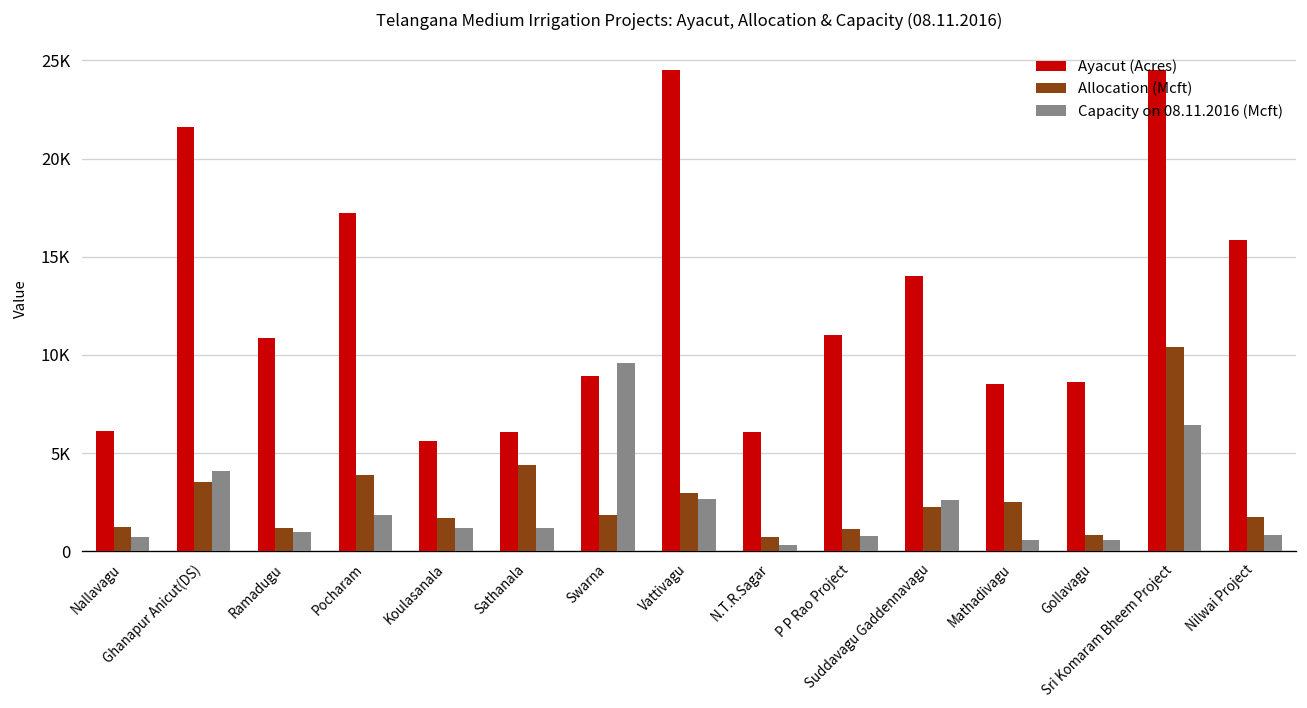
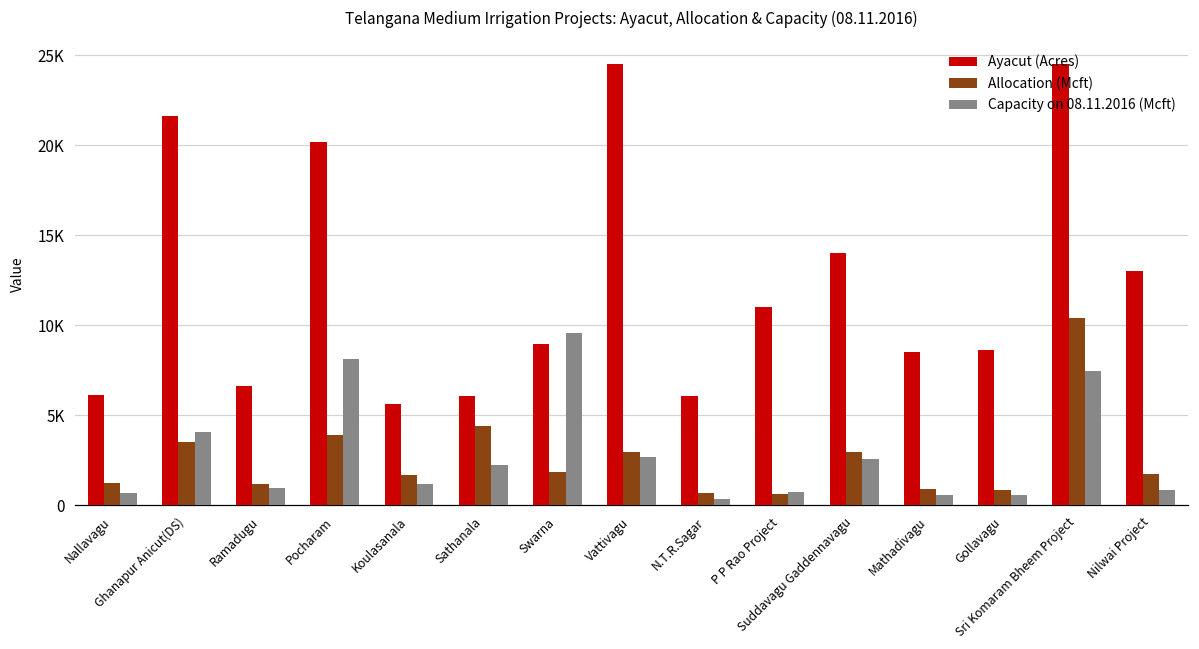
  {
    "Ayacut (Acres)": {
      "Nallavagu": 6100,
      "Ghanapur Anicut(DS)": 21600,
-     "Ramadugu": 10900,
-     "Pocharam": 17200,
+     "Ramadugu": 6600,
+     "Pocharam": 20200,
      "Koulasanala": 5600,
      "Sathanala": 6100,
      "Swarna": 8900,
      "Vattivagu": 24500,
      "N.T.R.Sagar": 6100,
      "P P Rao Project": 11000,
      "Suddavagu Gaddennavagu": 14000,
      "Mathadivagu": 8500,
      "Gollavagu": 8600,
      "Sri Komaram Bheem Project": 24500,
-     "Nilwai Project": 15800
+     "Nilwai Project": 13000
    },
    "Allocation (Mcft)": {
      "Nallavagu": 1300,
      "Ghanapur Anicut(DS)": 3500,
      "Ramadugu": 1200,
      "Pocharam": 3900,
      "Koulasanala": 1700,
      "Sathanala": 4400,
      "Swarna": 1800,
      "Vattivagu": 3000,
      "N.T.R.Sagar": 700,
-     "P P Rao Project": 1100,
-     "Suddavagu Gaddennavagu": 2200,
-     "Mathadivagu": 2500,
+     "P P Rao Project": 600,
+     "Suddavagu Gaddennavagu": 3000,
+     "Mathadivagu": 900,
      "Gollavagu": 800,
      "Sri Komaram Bheem Project": 10400,
      "Nilwai Project": 1700
    },
    "Capacity on 08.11.2016 (Mcft)": {
      "Nallavagu": 700,
      "Ghanapur Anicut(DS)": 4100,
      "Ramadugu": 1000,
-     "Pocharam": 1800,
+     "Pocharam": 8100,
      "Koulasanala": 1200,
-     "Sathanala": 1200,
+     "Sathanala": 2200,
      "Swarna": 9600,
      "Vattivagu": 2700,
      "N.T.R.Sagar": 300,
      "P P Rao Project": 800,
      "Suddavagu Gaddennavagu": 2600,
      "Mathadivagu": 600,
      "Gollavagu": 500,
-     "Sri Komaram Bheem Project": 6400,
+     "Sri Komaram Bheem Project": 7500,
      "Nilwai Project": 800
    }
  }
